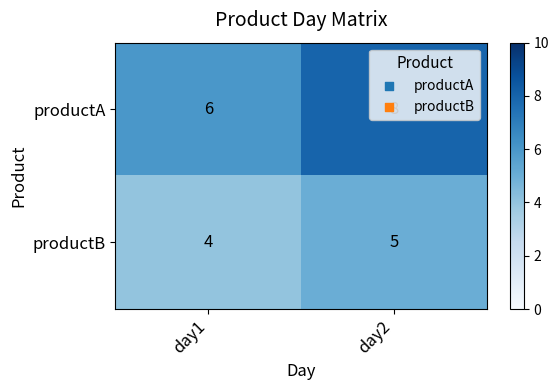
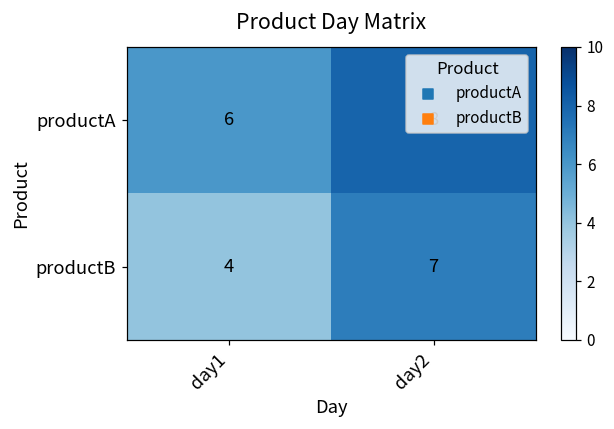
  {
    "productA": {
      "day1": 6
    },
    "productB": {
      "day1": 4,
-     "day2": 5
+     "day2": 7
    }
  }
